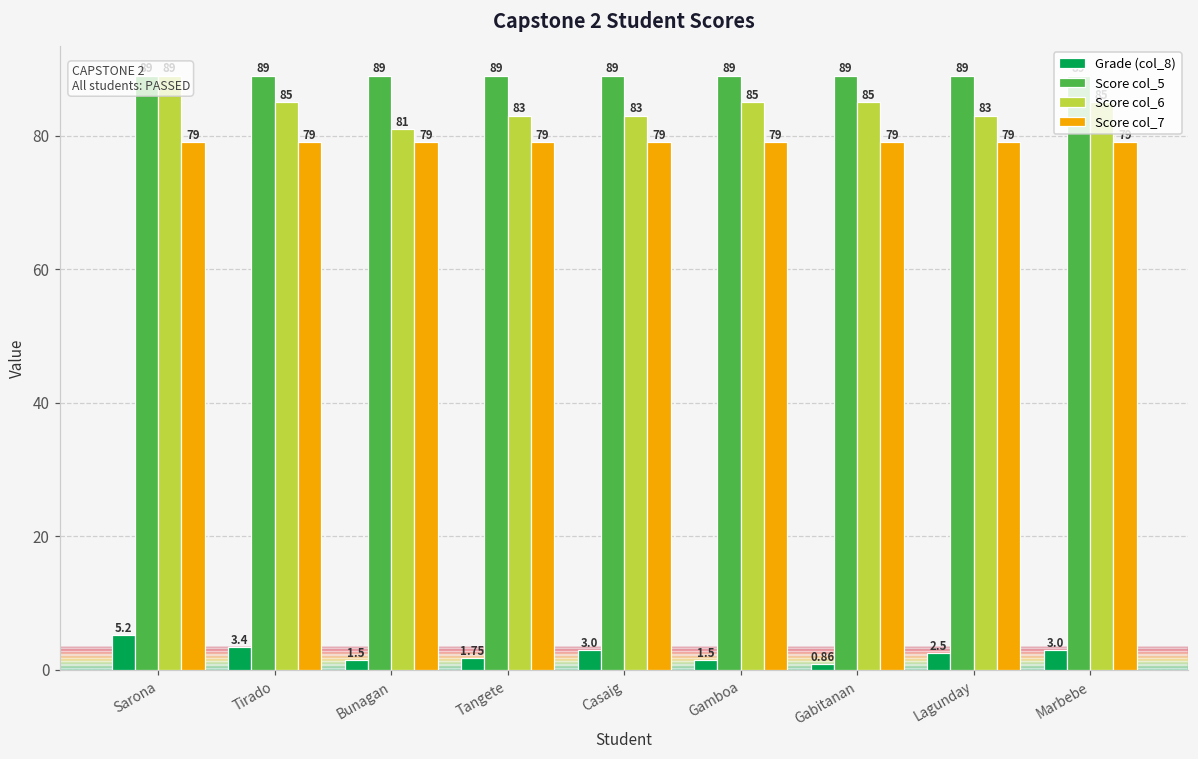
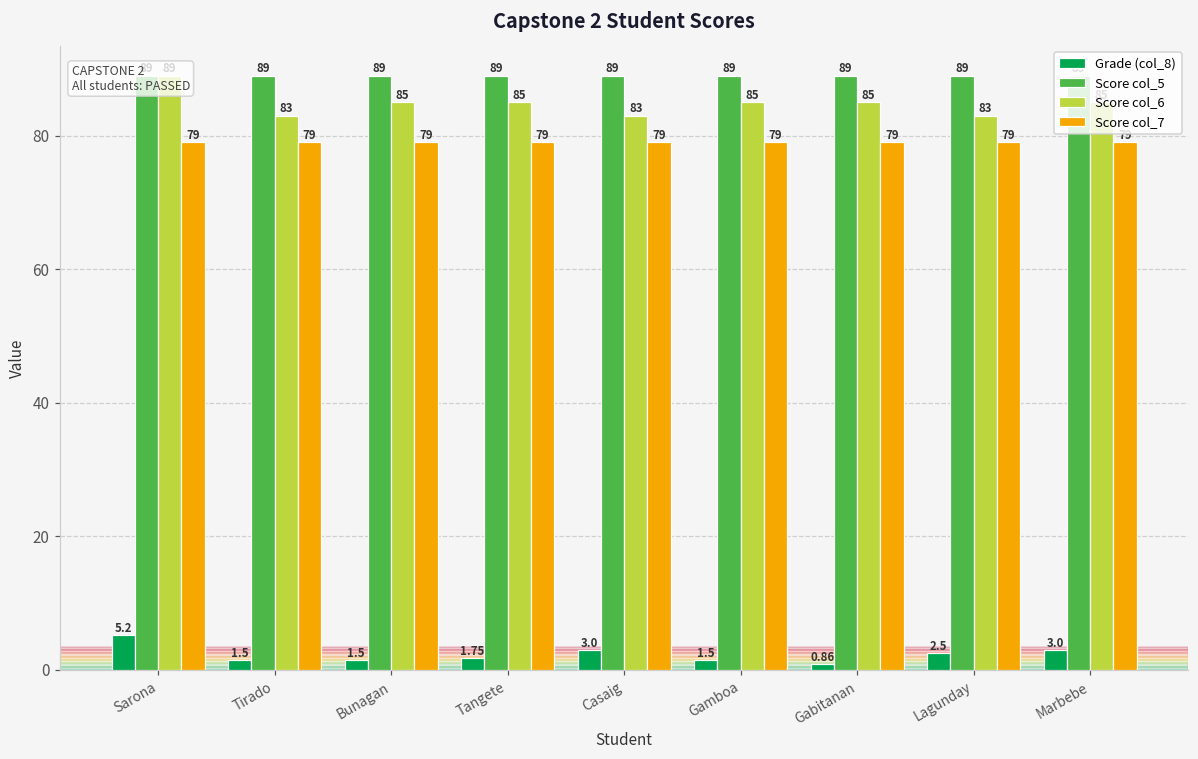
  {
    "Grade (col_8)": {
      "Sarona": 5.2,
-     "Tirado": 3.4,
+     "Tirado": 1.5,
      "Bunagan": 1.5,
      "Tangete": 1.75,
      "Casaig": 3.0,
      "Gamboa": 1.5,
      "Gabitanan": 0.86,
      "Lagunday": 2.5,
      "Marbebe": 3.0
    },
    "Score col_5": {
      "Tirado": 89,
      "Bunagan": 89,
      "Tangete": 89,
      "Casaig": 89,
      "Gamboa": 89,
      "Gabitanan": 89,
      "Lagunday": 89
    },
    "Score col_6": {
-     "Tirado": 85,
-     "Bunagan": 81,
-     "Tangete": 83,
+     "Tirado": 83,
+     "Bunagan": 85,
+     "Tangete": 85,
      "Casaig": 83,
      "Gamboa": 85,
      "Gabitanan": 85,
      "Lagunday": 83
    },
    "Score col_7": {
      "Sarona": 79,
      "Tirado": 79,
      "Bunagan": 79,
      "Tangete": 79,
      "Casaig": 79,
      "Gamboa": 79,
      "Gabitanan": 79,
      "Lagunday": 79
    }
  }
